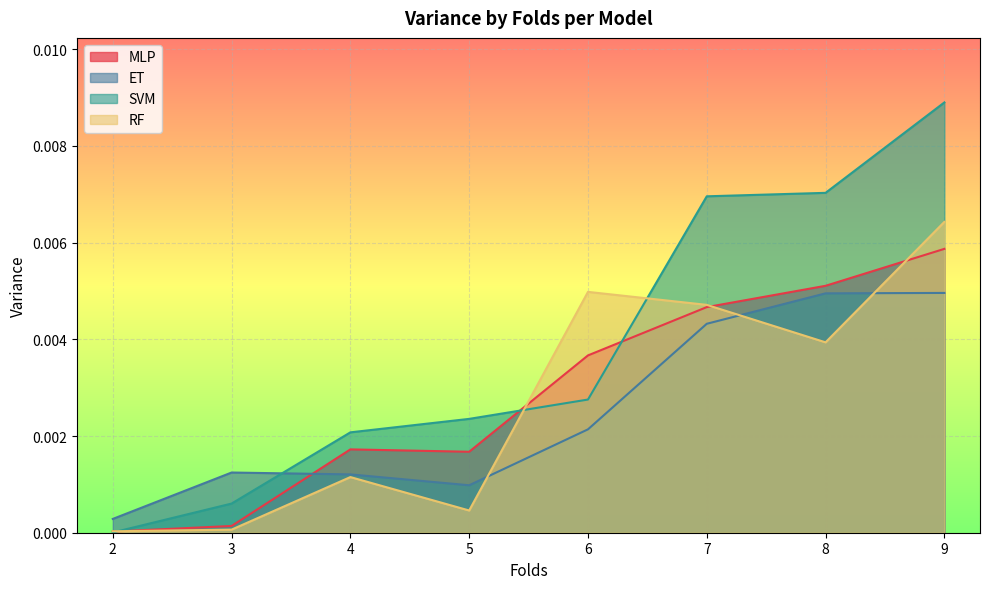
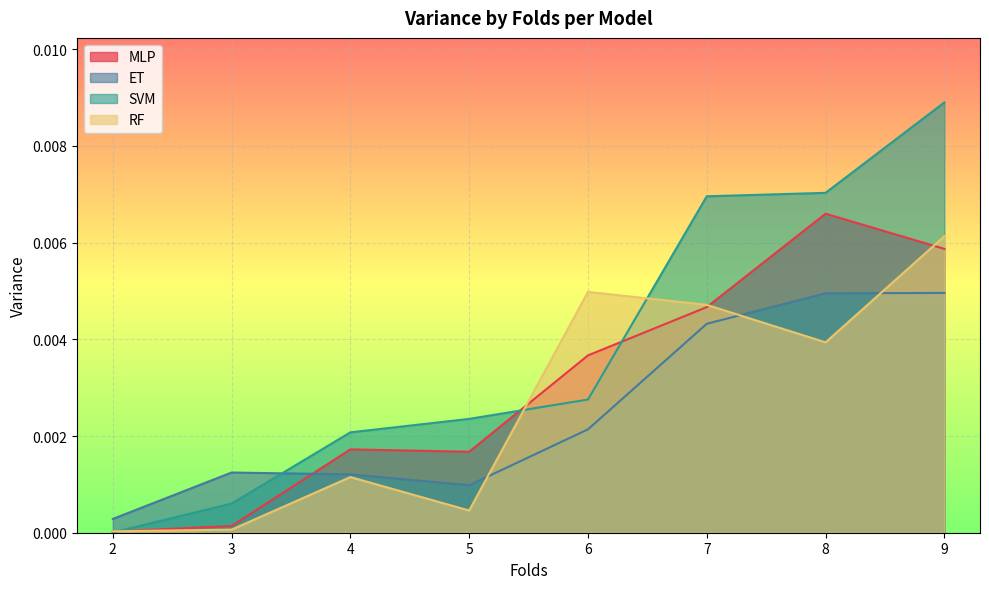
  {
    "MLP": {
      "3": 0.0001,
      "4": 0.0017,
      "5": 0.0017,
      "6": 0.0037,
-     "8": 0.0051,
+     "8": 0.0066,
      "9": 0.0059
    },
    "RF": {
      "3": 0.0001,
      "4": 0.0012,
      "5": 0.0005,
      "6": 0.0050,
      "8": 0.0039,
-     "9": 0.0064
+     "9": 0.0061
    }
  }
